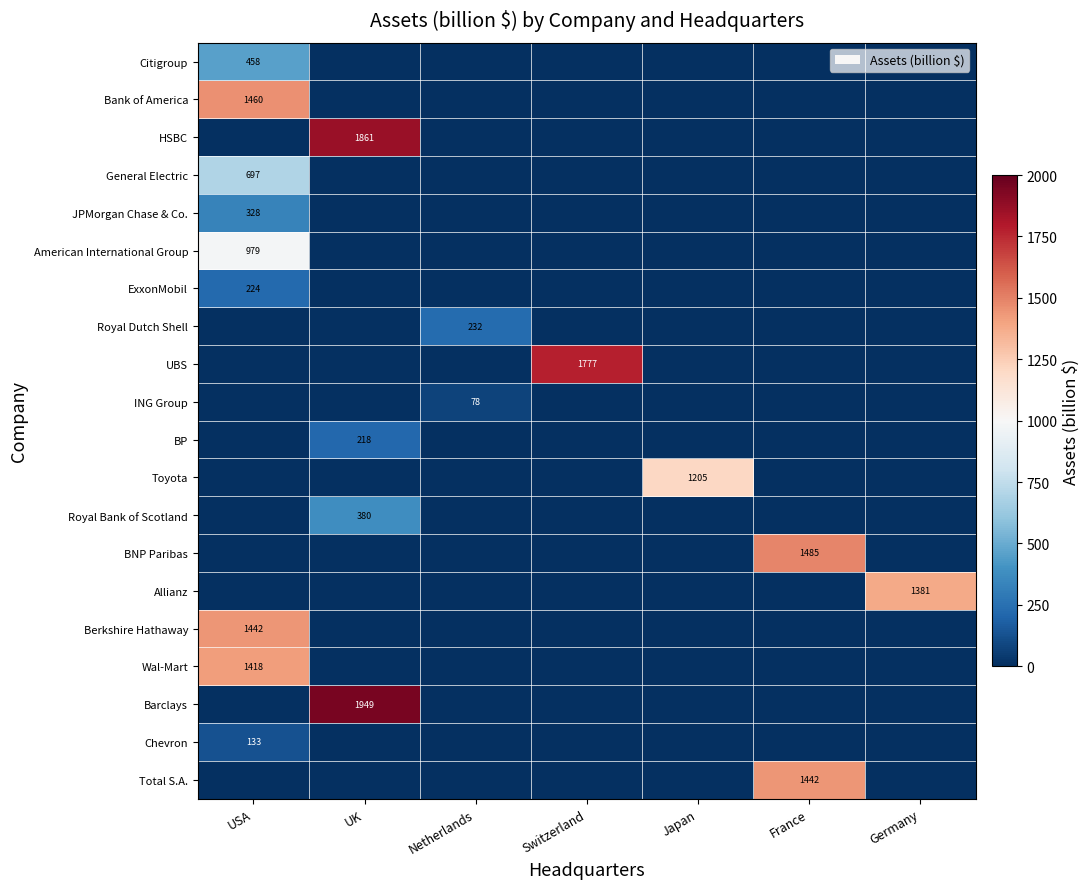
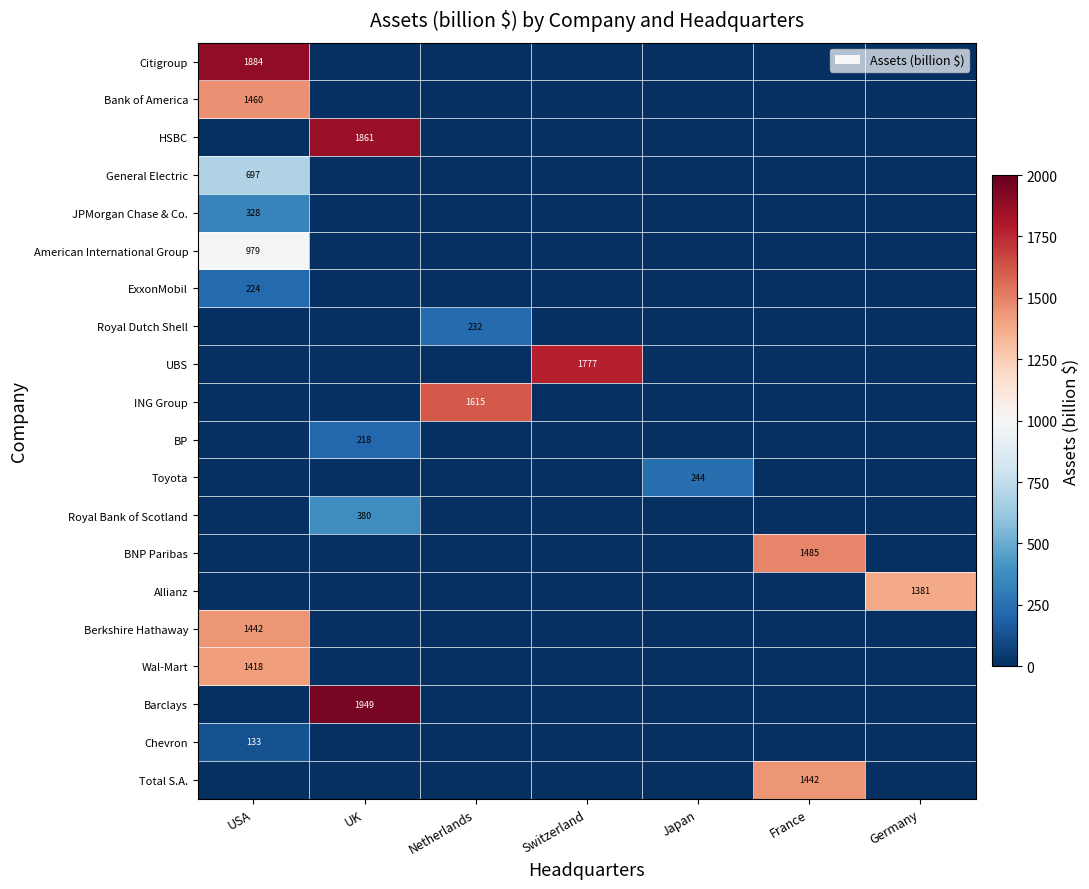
  {
    "Citigroup": {
-     "USA": 458
+     "USA": 1884
    },
    "Bank of America": {
      "USA": 1460
    },
    "HSBC": {
      "UK": 1861
    },
    "General Electric": {
      "USA": 697
    },
    "JPMorgan Chase & Co.": {
      "USA": 328
    },
    "American International Group": {
      "USA": 979
    },
    "ExxonMobil": {
      "USA": 224
    },
    "Royal Dutch Shell": {
      "Netherlands": 232
    },
    "UBS": {
      "Switzerland": 1777
    },
    "ING Group": {
-     "Netherlands": 78
+     "Netherlands": 1615
    },
    "BP": {
      "UK": 218
    },
    "Toyota": {
-     "Japan": 1205
+     "Japan": 244
    },
    "Royal Bank of Scotland": {
      "UK": 380
    },
    "BNP Paribas": {
      "France": 1485
    },
    "Allianz": {
      "Germany": 1381
    },
    "Berkshire Hathaway": {
      "USA": 1442
    },
    "Wal-Mart": {
      "USA": 1418
    },
    "Barclays": {
      "UK": 1949
    },
    "Chevron": {
      "USA": 133
    },
    "Total S.A.": {
      "France": 1442
    }
  }
